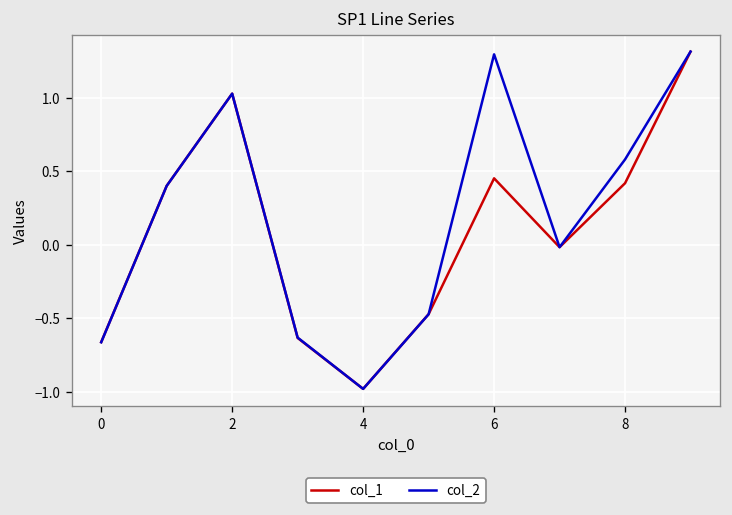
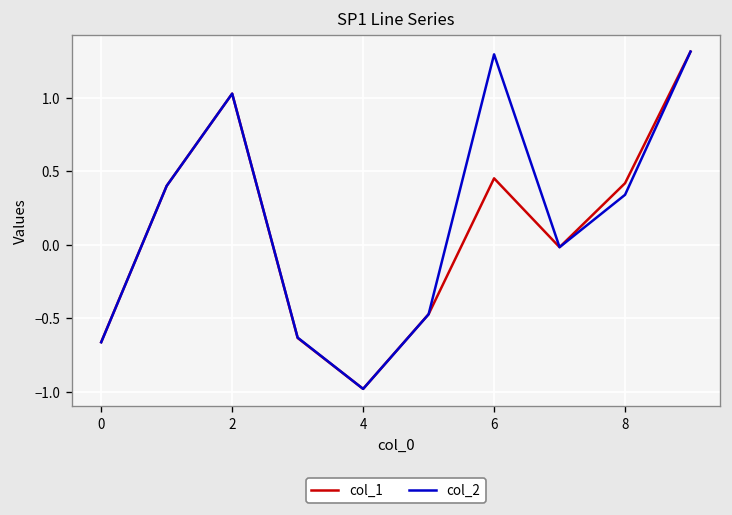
  {
    "col_1": {
      "6": 0.45,
      "8": 0.42
    },
    "col_2": {
      "6": 1.30,
-     "8": 0.58
+     "8": 0.34
    }
  }
